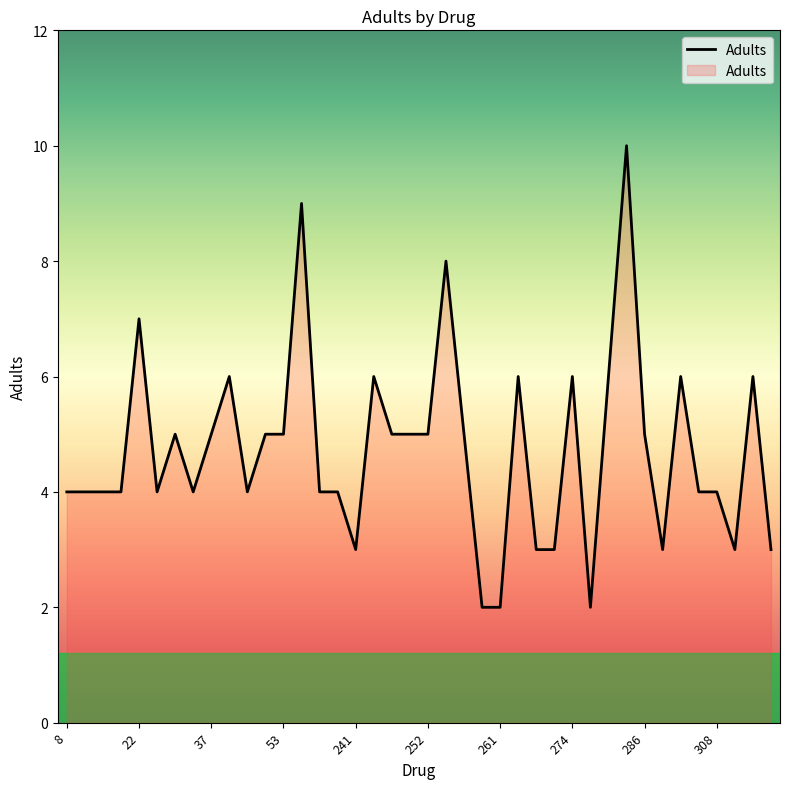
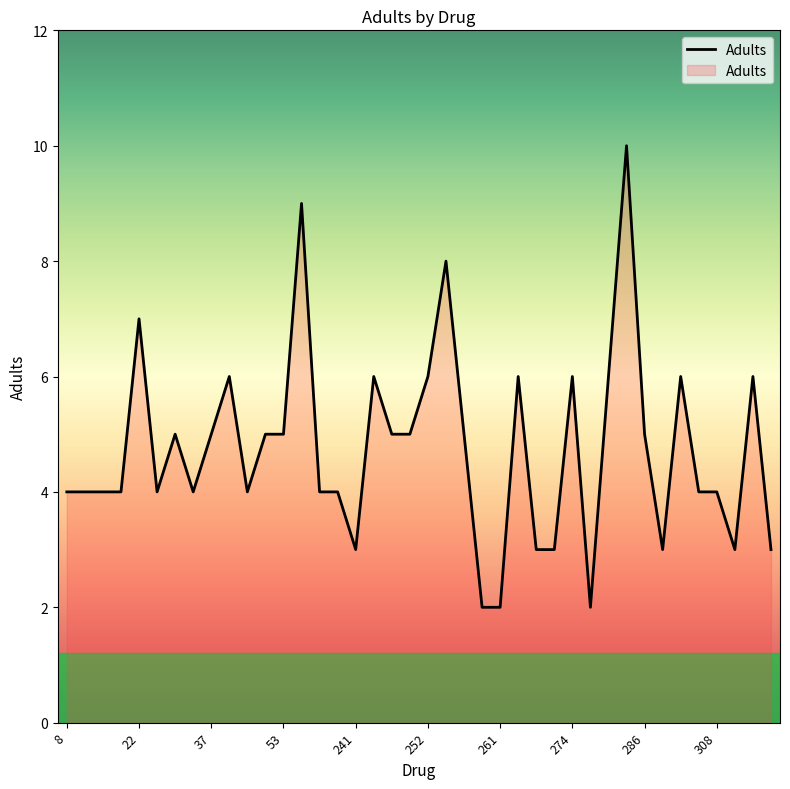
  {
    "8": 4,
    "22": 7,
    "37": 5,
    "53": 5,
    "241": 3,
-   "252": 5,
+   "252": 6,
    "261": 2,
    "274": 6,
    "286": 5,
    "308": 4
  }
